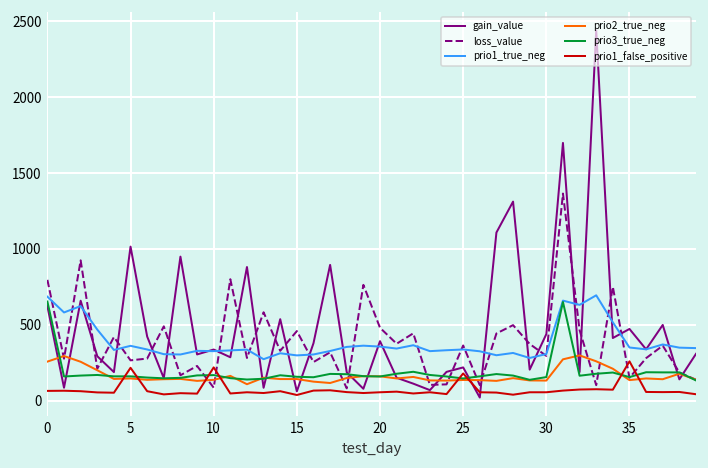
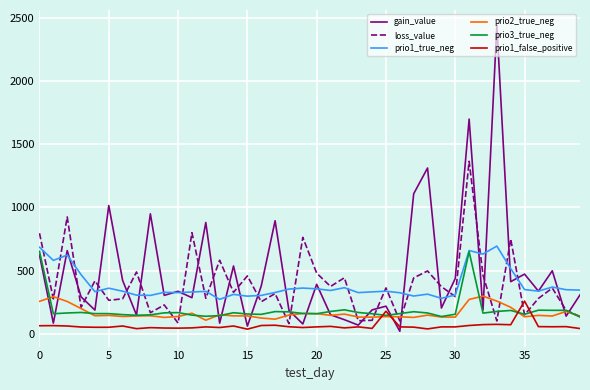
  {
    "prio1_true_neg": {
      "0": 690,
      "5": 360,
      "15": 300,
      "20": 360,
      "25": 340,
      "35": 350
    },
    "prio2_true_neg": {
      "0": 260,
      "10": 140,
      "30": 130
    },
    "prio3_true_neg": {
      "0": 650,
      "10": 170,
      "30": 160
    },
    "prio1_false_positive": {
      "0": 60,
-     "5": 220,
-     "10": 220,
+     "5": 50,
+     "10": 50,
      "15": 40,
      "20": 60,
      "25": 180,
      "30": 60,
      "35": 260
    }
  }
